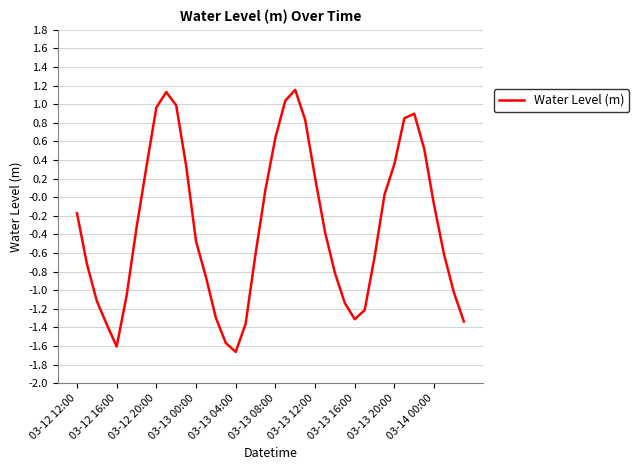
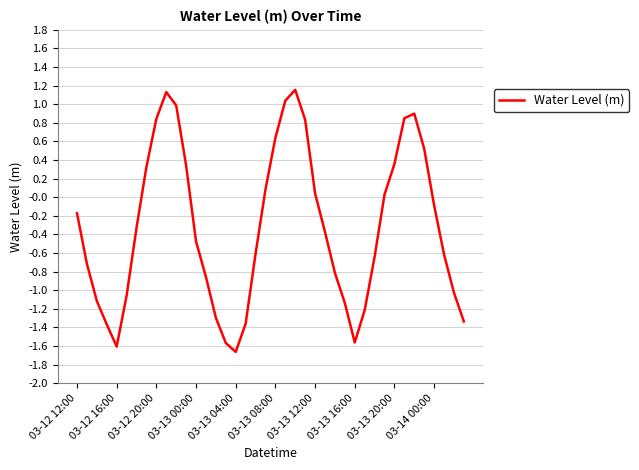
  {
    "03-12 12:00": -0.2,
    "03-12 16:00": -1.6,
-   "03-12 20:00": 1.0,
+   "03-12 20:00": 0.8,
    "03-13 00:00": -0.5,
    "03-13 04:00": -1.7,
    "03-13 08:00": 0.6,
-   "03-13 12:00": 0.2,
-   "03-13 16:00": -1.3,
+   "03-13 12:00": 0.0,
+   "03-13 16:00": -1.6,
    "03-13 20:00": 0.4,
    "03-14 00:00": -0.1
  }
